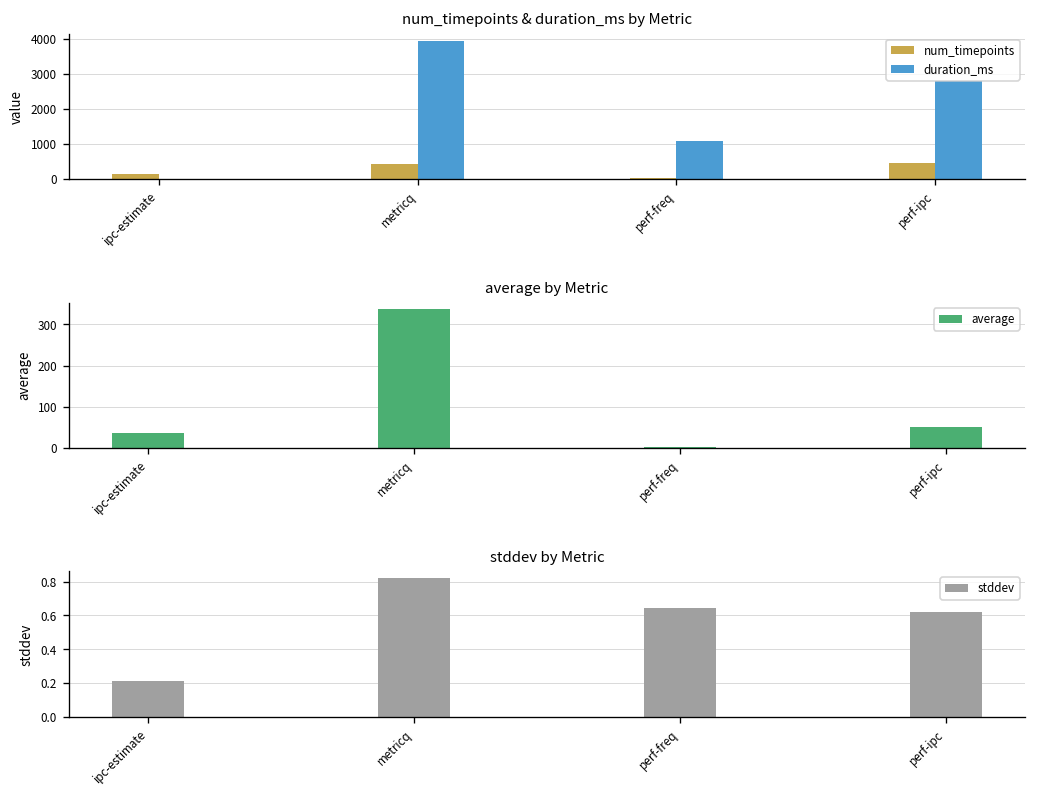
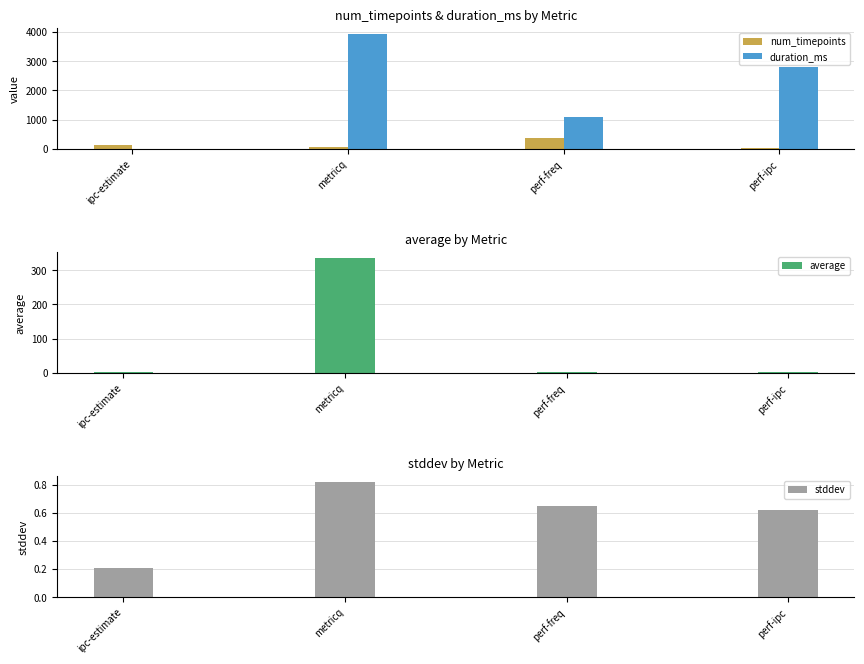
  {
    "num_timepoints & duration_ms by Metric": {
      "num_timepoints": {
        "ipc-estimate": 100,
-       "metricq": 400,
-       "perf-freq": 0,
-       "perf-ipc": 500
+       "metricq": 100,
+       "perf-freq": 400,
+       "perf-ipc": 0
      },
      "duration_ms": {
        "ipc-estimate": 0,
        "metricq": 3900,
        "perf-freq": 1100,
        "perf-ipc": 2800
      }
    },
    "average by Metric": {
-     "ipc-estimate": 40,
+     "ipc-estimate": 0,
      "metricq": 340,
-     "perf-ipc": 50
+     "perf-ipc": 0
    },
    "stddev by Metric": {
      "ipc-estimate": 0.21,
      "metricq": 0.82,
      "perf-freq": 0.65,
      "perf-ipc": 0.62
    }
  }
